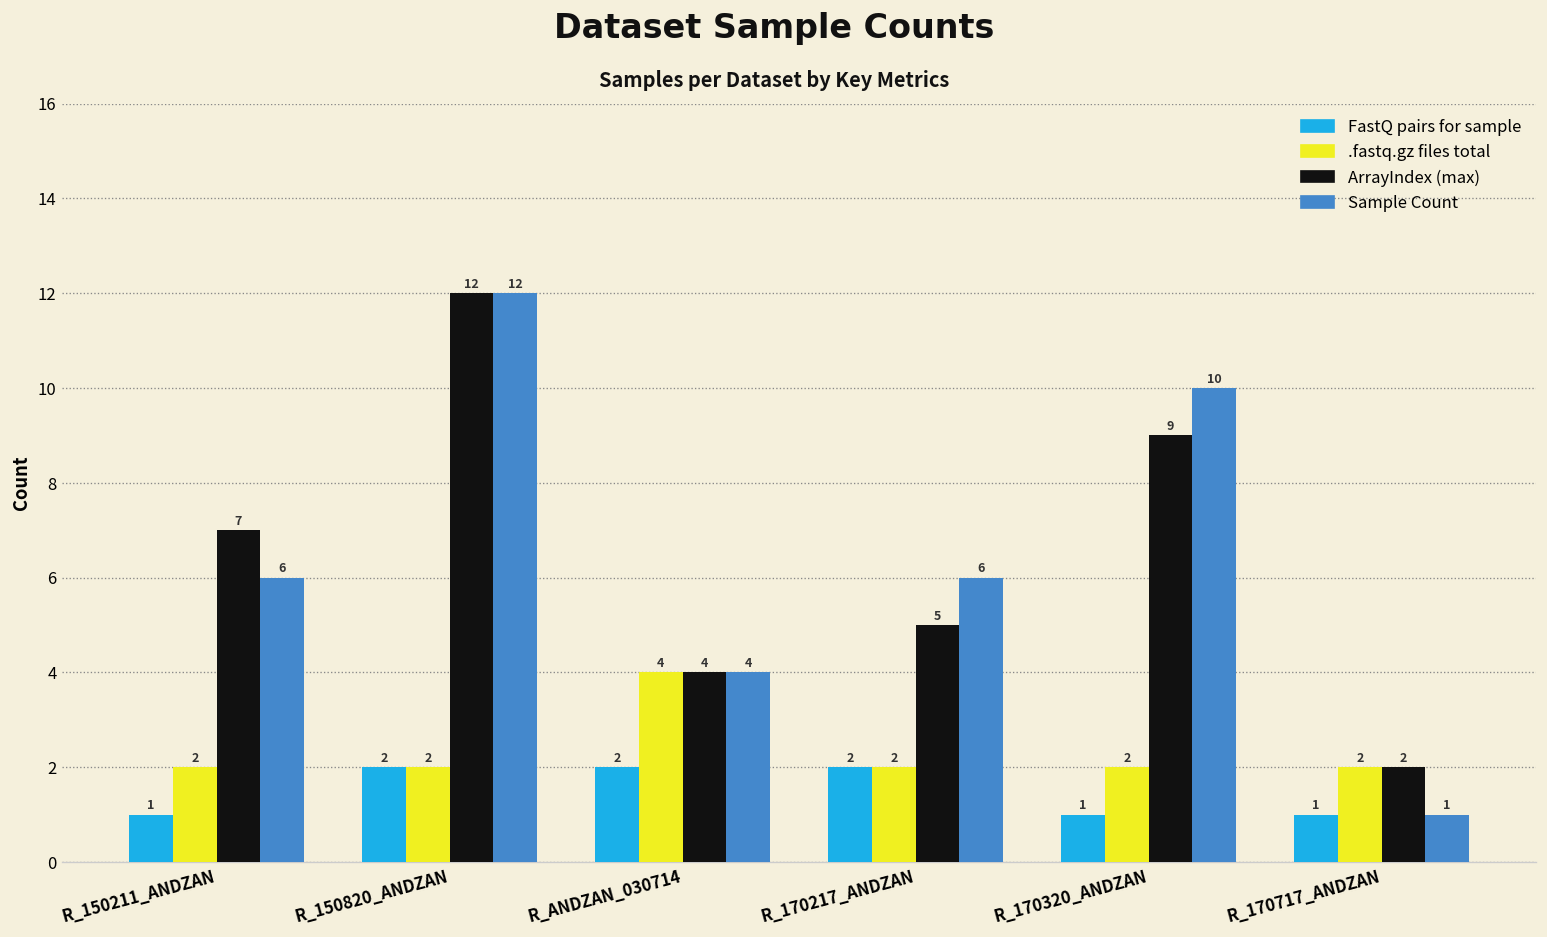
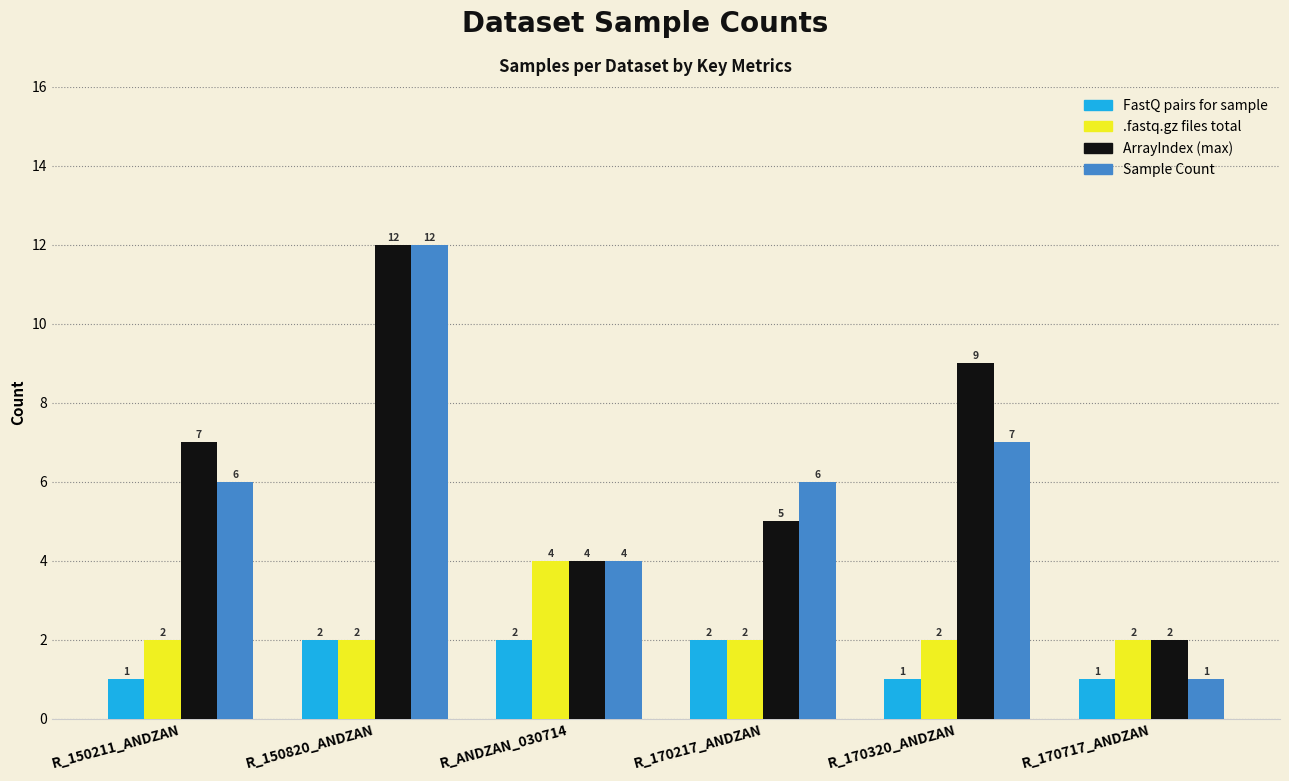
  {
    "FastQ pairs for sample": {
      "R_150211_ANDZAN": 1,
      "R_150820_ANDZAN": 2,
      "R_ANDZAN_030714": 2,
      "R_170217_ANDZAN": 2,
      "R_170320_ANDZAN": 1,
      "R_170717_ANDZAN": 1
    },
    ".fastq.gz files total": {
      "R_150211_ANDZAN": 2,
      "R_150820_ANDZAN": 2,
      "R_ANDZAN_030714": 4,
      "R_170217_ANDZAN": 2,
      "R_170320_ANDZAN": 2,
      "R_170717_ANDZAN": 2
    },
    "ArrayIndex (max)": {
      "R_150211_ANDZAN": 7,
      "R_150820_ANDZAN": 12,
      "R_ANDZAN_030714": 4,
      "R_170217_ANDZAN": 5,
      "R_170320_ANDZAN": 9,
      "R_170717_ANDZAN": 2
    },
    "Sample Count": {
      "R_150211_ANDZAN": 6,
      "R_150820_ANDZAN": 12,
      "R_ANDZAN_030714": 4,
      "R_170217_ANDZAN": 6,
-     "R_170320_ANDZAN": 10,
+     "R_170320_ANDZAN": 7,
      "R_170717_ANDZAN": 1
    }
  }
